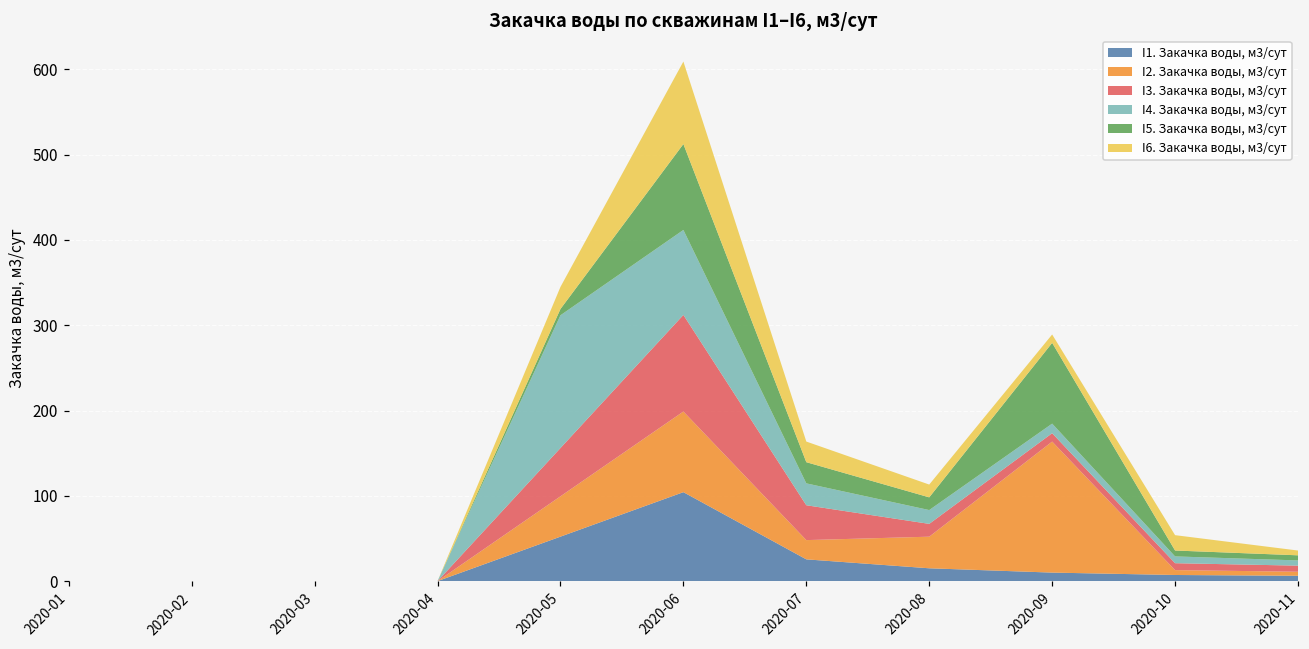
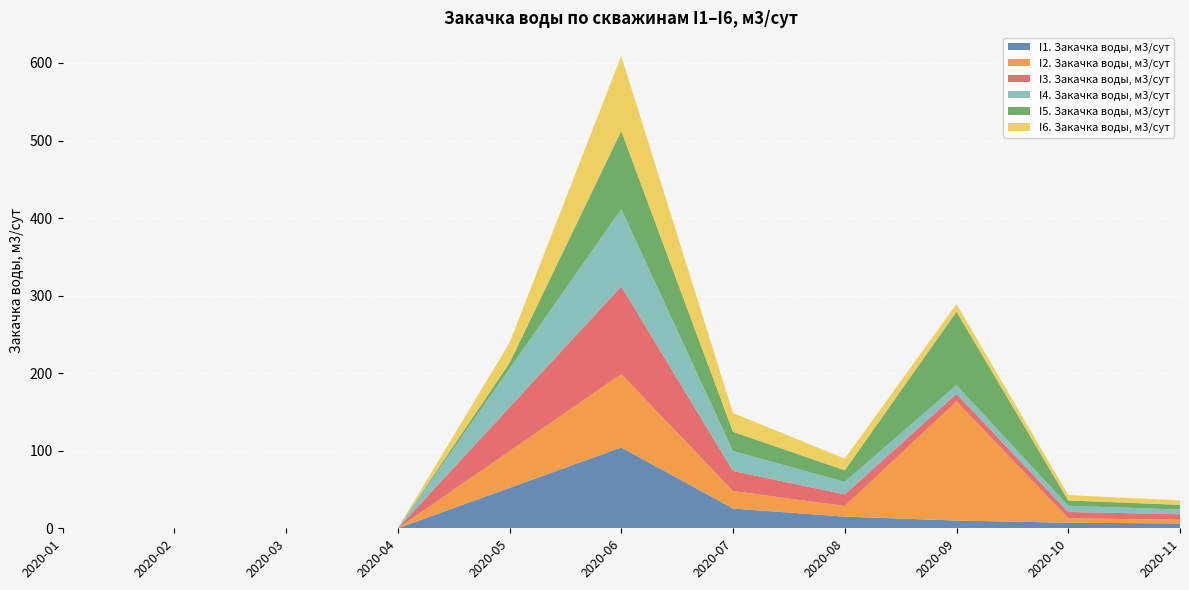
  {
    "I1. Закачка воды, м3/сут": {
      "2020-05": 50,
      "2020-06": 100,
      "2020-07": 30,
      "2020-08": 20,
      "2020-09": 10,
      "2020-10": 10,
      "2020-11": 10
    },
    "I2. Закачка воды, м3/сут": {
      "2020-05": 50,
      "2020-06": 90,
      "2020-07": 20,
-     "2020-08": 40,
+     "2020-08": 10,
      "2020-09": 150,
      "2020-10": 10,
      "2020-11": 0
    },
    "I3. Закачка воды, м3/сут": {
      "2020-05": 60,
      "2020-06": 110,
-     "2020-07": 40,
+     "2020-07": 30,
      "2020-08": 20,
      "2020-09": 10,
      "2020-10": 10,
      "2020-11": 10
    },
    "I4. Закачка воды, м3/сут": {
-     "2020-05": 160,
+     "2020-05": 50,
      "2020-06": 100,
      "2020-07": 30,
      "2020-08": 20,
      "2020-09": 10,
      "2020-10": 10,
      "2020-11": 10
    },
    "I5. Закачка воды, м3/сут": {
      "2020-05": 10,
      "2020-06": 100,
      "2020-07": 20,
      "2020-08": 10,
      "2020-09": 90,
      "2020-10": 10,
      "2020-11": 10
    },
    "I6. Закачка воды, м3/сут": {
      "2020-05": 30,
      "2020-06": 100,
      "2020-07": 20,
      "2020-08": 10,
      "2020-09": 10,
-     "2020-10": 20,
+     "2020-10": 10,
      "2020-11": 10
    }
  }
